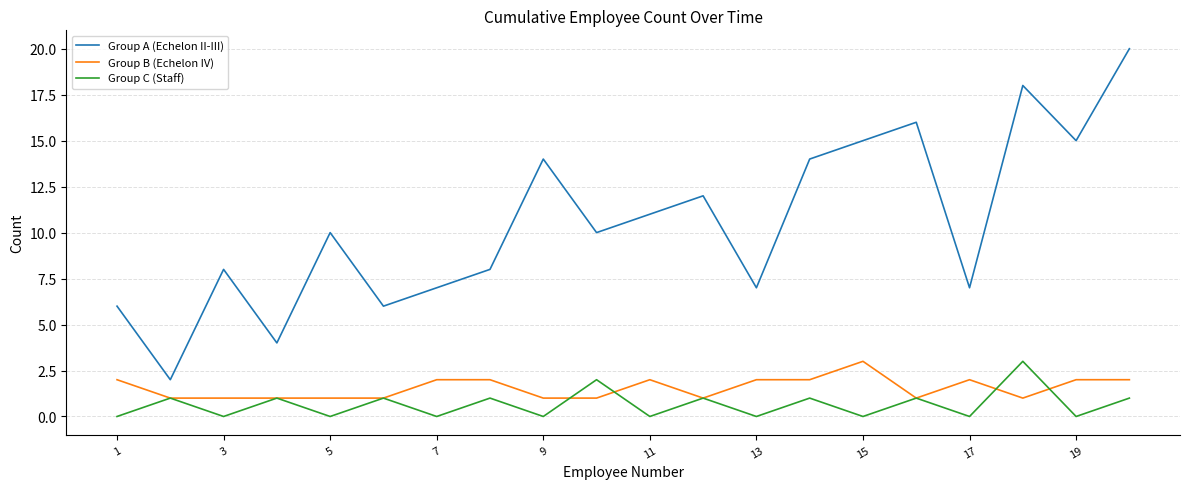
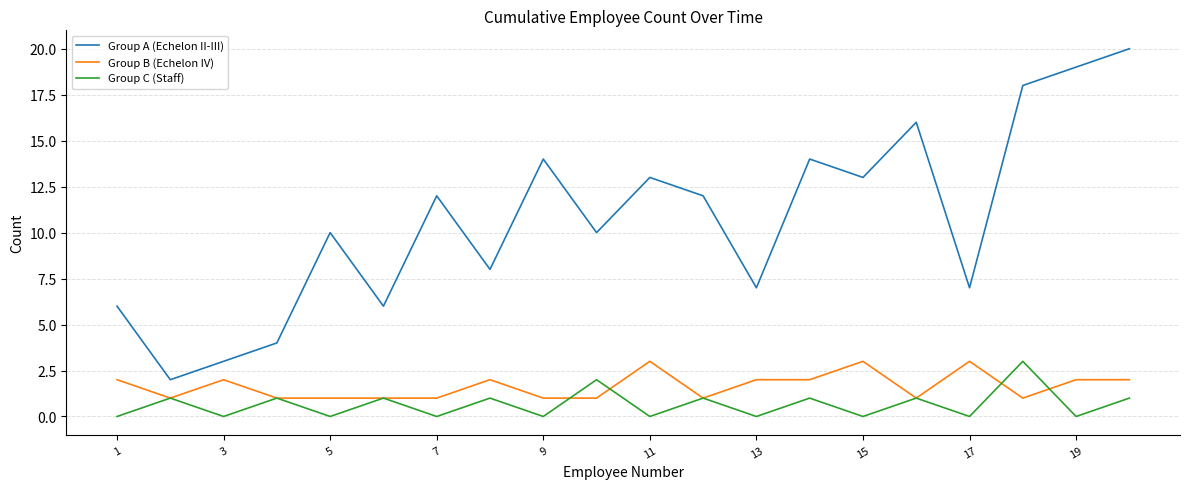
  {
    "Group A (Echelon II-III)": {
      "1": 6,
-     "3": 8,
+     "3": 3,
      "5": 10,
-     "7": 7,
+     "7": 12,
      "9": 14,
-     "11": 11,
+     "11": 13,
      "13": 7,
-     "15": 15,
+     "15": 13,
      "17": 7,
-     "19": 15
+     "19": 19
    },
    "Group B (Echelon IV)": {
      "1": 2,
-     "3": 1,
+     "3": 2,
      "5": 1,
-     "7": 2,
+     "7": 1,
      "9": 1,
-     "11": 2,
+     "11": 3,
      "13": 2,
      "15": 3,
-     "17": 2,
+     "17": 3,
      "19": 2
    },
    "Group C (Staff)": {
      "1": 0,
      "3": 0,
      "5": 0,
      "7": 0,
      "9": 0,
      "11": 0,
      "13": 0,
      "15": 0,
      "17": 0,
      "19": 0
    }
  }
